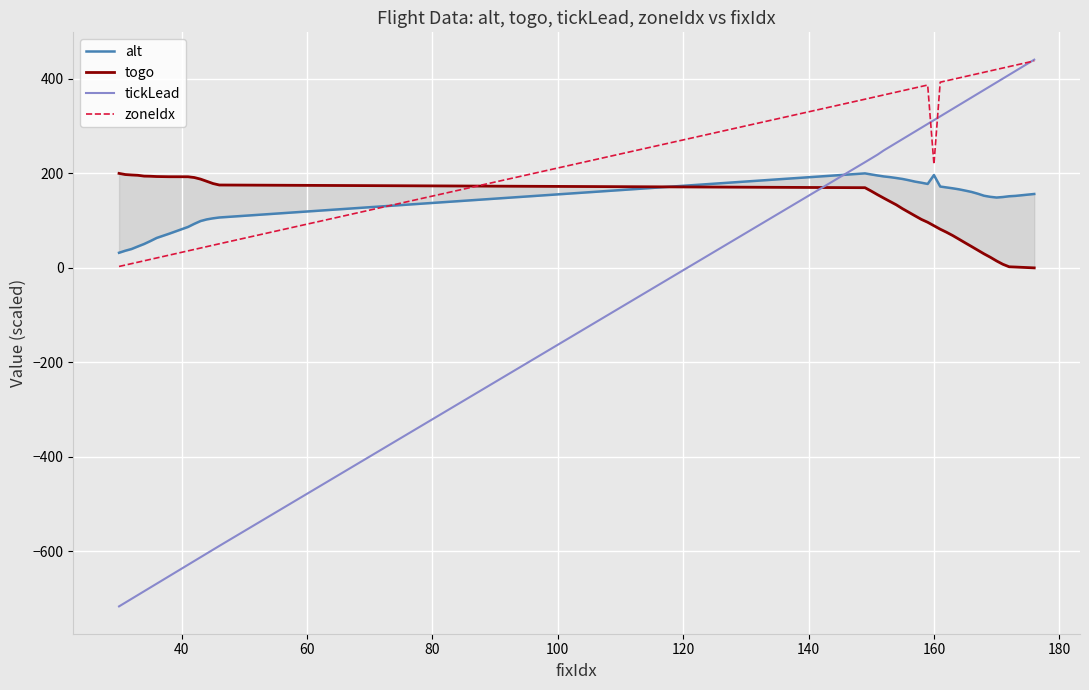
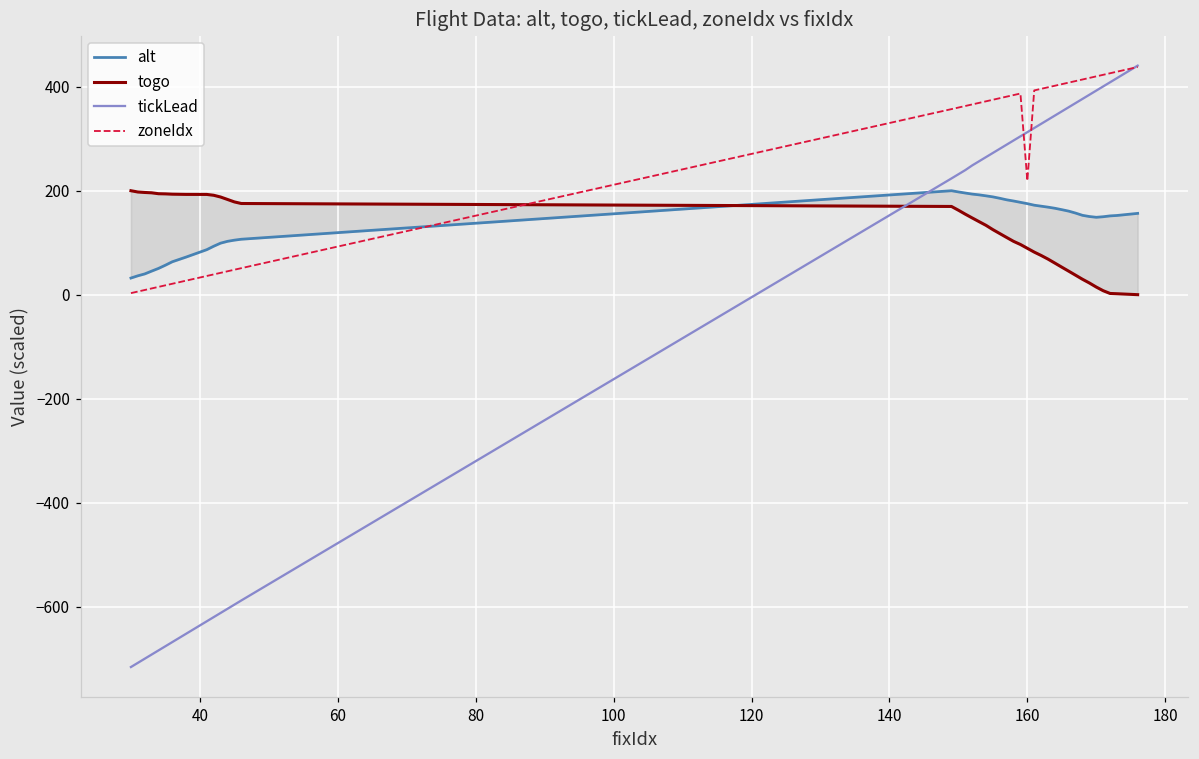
  {
    "alt": {
-     "160": 200
+     "160": 180
    },
    "togo": {
      "160": 90
    },
    "tickLead": {
      "160": 310
    },
    "zoneIdx": {
      "160": 220
    }
  }
